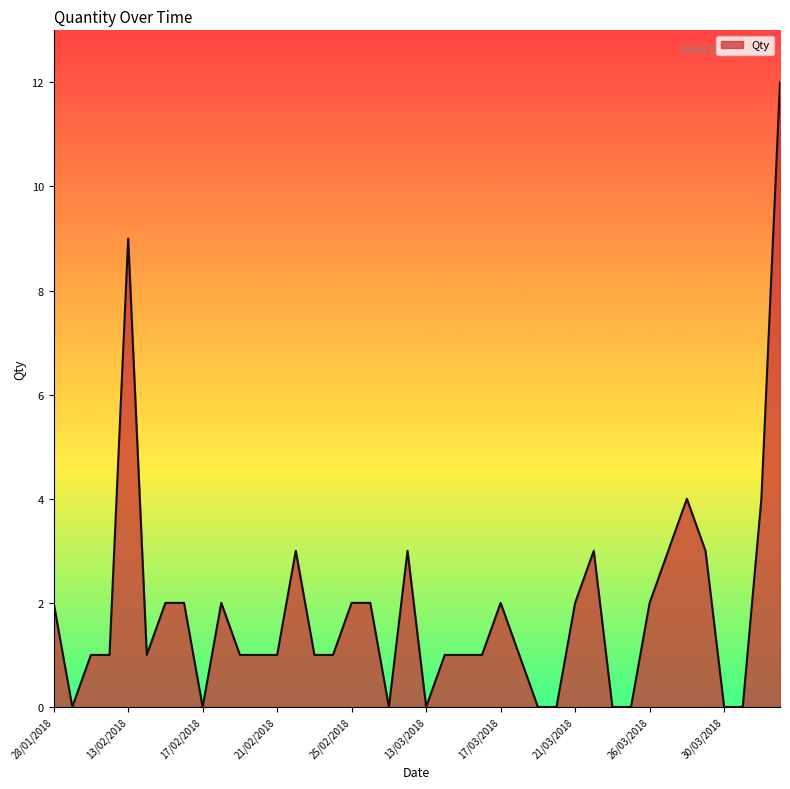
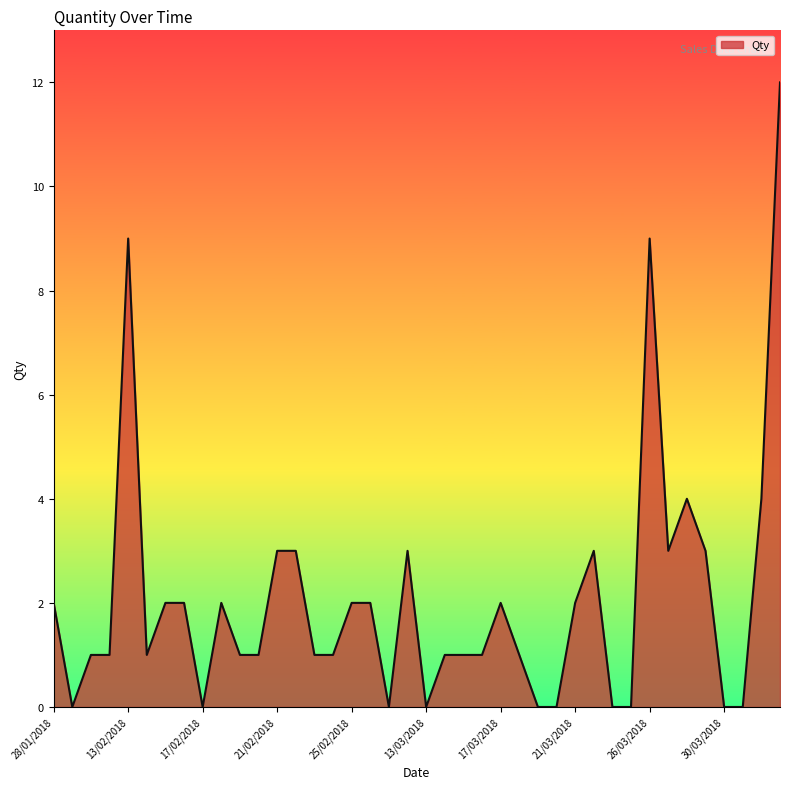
  {
    "28/01/2018": 2,
    "13/02/2018": 9,
    "17/02/2018": 0,
-   "21/02/2018": 1,
+   "21/02/2018": 3,
    "25/02/2018": 2,
    "13/03/2018": 0,
    "17/03/2018": 2,
    "21/03/2018": 2,
-   "26/03/2018": 2,
+   "26/03/2018": 9,
    "30/03/2018": 0
  }
